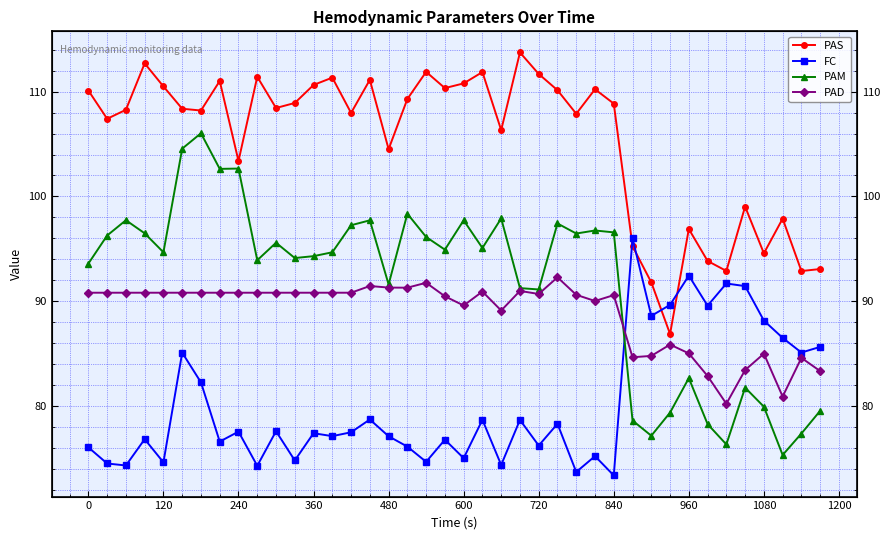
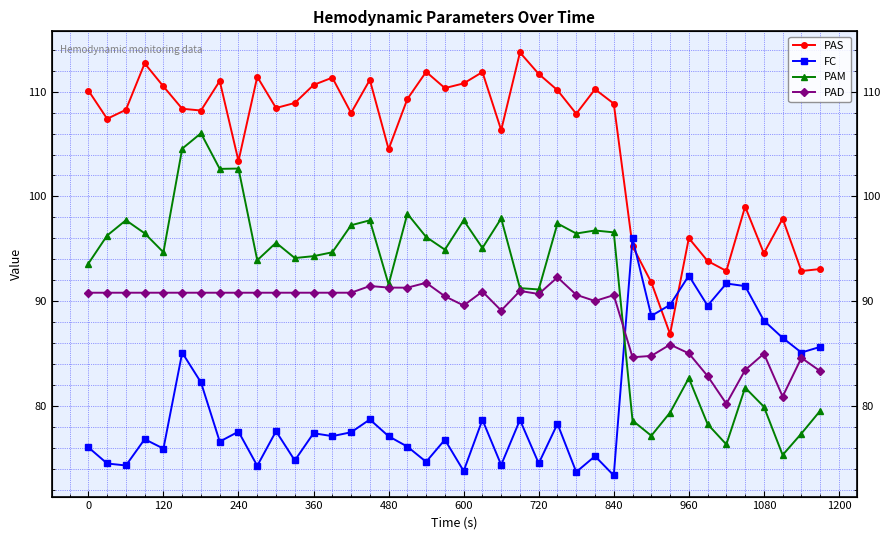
  {
    "PAS": {
      "0": 110.1,
      "120": 110.5,
      "240": 103.4,
      "360": 110.6,
      "480": 104.5,
      "600": 110.8,
      "720": 111.7,
      "840": 108.9,
-     "960": 96.9,
+     "960": 96.0,
      "1080": 94.6
    },
    "FC": {
      "0": 76.1,
-     "120": 74.6,
+     "120": 75.9,
      "240": 77.6,
      "360": 77.4,
      "480": 77.1,
-     "600": 75.0,
-     "720": 76.2,
+     "600": 73.8,
+     "720": 74.5,
      "840": 73.4,
      "960": 92.4,
      "1080": 88.2
    },
    "PAM": {
      "0": 93.6,
      "120": 94.7,
      "240": 102.7,
      "360": 94.3,
      "480": 91.6,
      "600": 97.7,
      "720": 91.1,
      "840": 96.6,
      "960": 82.7,
      "1080": 79.9
    },
    "PAD": {
      "0": 90.8,
      "120": 90.8,
      "240": 90.8,
      "360": 90.8,
      "480": 91.3,
      "600": 89.6,
      "720": 90.7,
      "840": 90.6,
      "960": 85.0,
      "1080": 85.0
    }
  }
